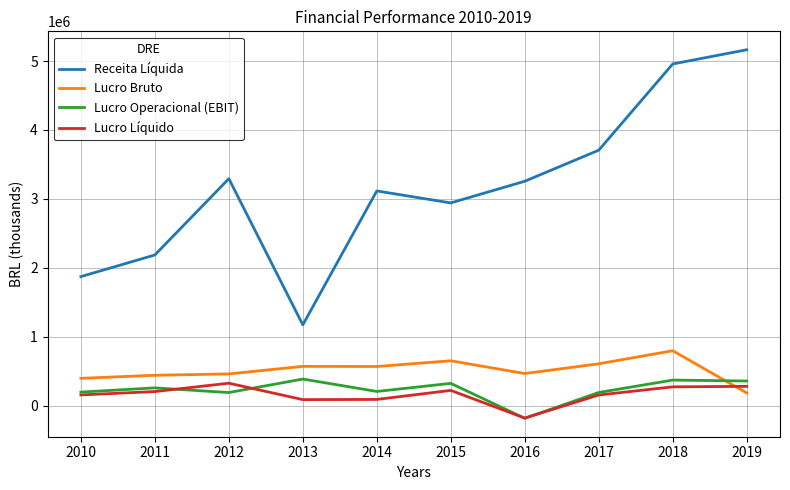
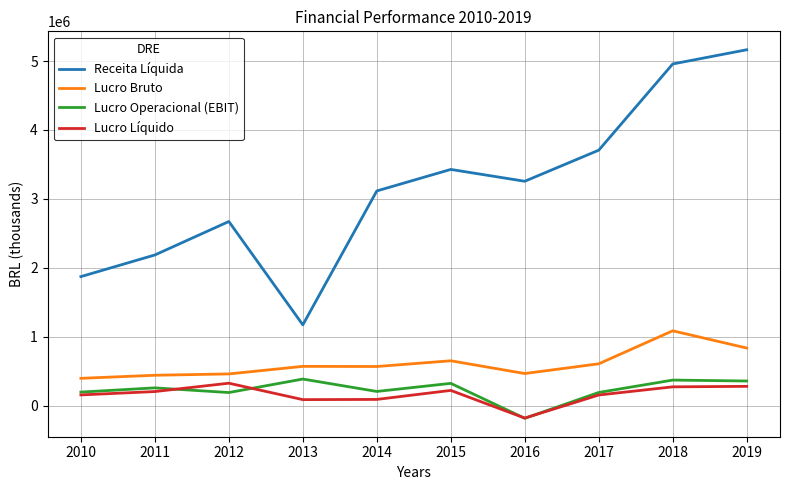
  {
    "Receita Líquida": {
      "2010": 1900000,
      "2011": 2200000,
-     "2012": 3300000,
+     "2012": 2700000,
      "2013": 1200000,
      "2014": 3100000,
-     "2015": 2900000,
+     "2015": 3400000,
      "2016": 3300000,
      "2017": 3700000,
      "2018": 5000000,
      "2019": 5200000
    },
    "Lucro Bruto": {
      "2010": 400000,
      "2011": 400000,
      "2012": 500000,
      "2013": 600000,
      "2014": 600000,
      "2015": 700000,
      "2016": 500000,
      "2017": 600000,
-     "2018": 800000,
-     "2019": 200000
+     "2018": 1100000,
+     "2019": 800000
    },
    "Lucro Operacional (EBIT)": {
      "2010": 200000,
      "2011": 300000,
      "2012": 200000,
      "2013": 400000,
      "2014": 200000,
      "2015": 300000,
      "2018": 400000,
      "2019": 400000
    },
    "Lucro Líquido": {
      "2010": 200000,
      "2011": 200000,
      "2012": 300000,
      "2013": 100000,
      "2014": 100000,
      "2015": 200000,
      "2018": 300000,
      "2019": 300000
    }
  }
